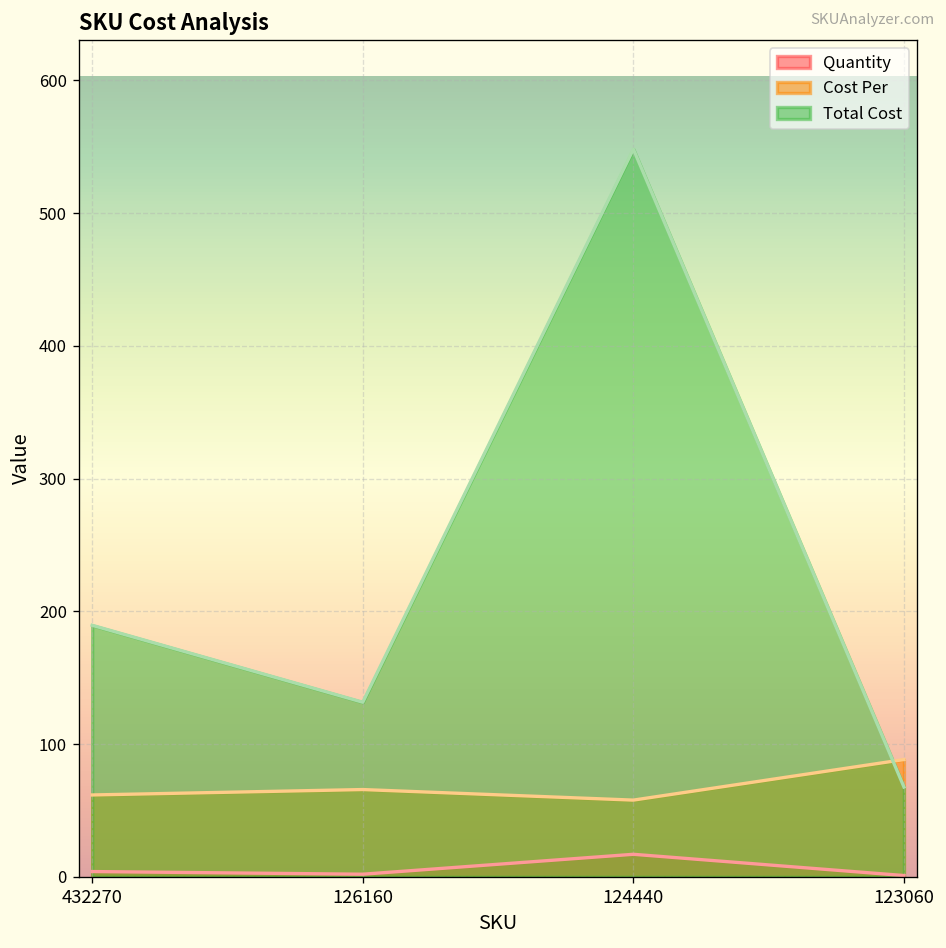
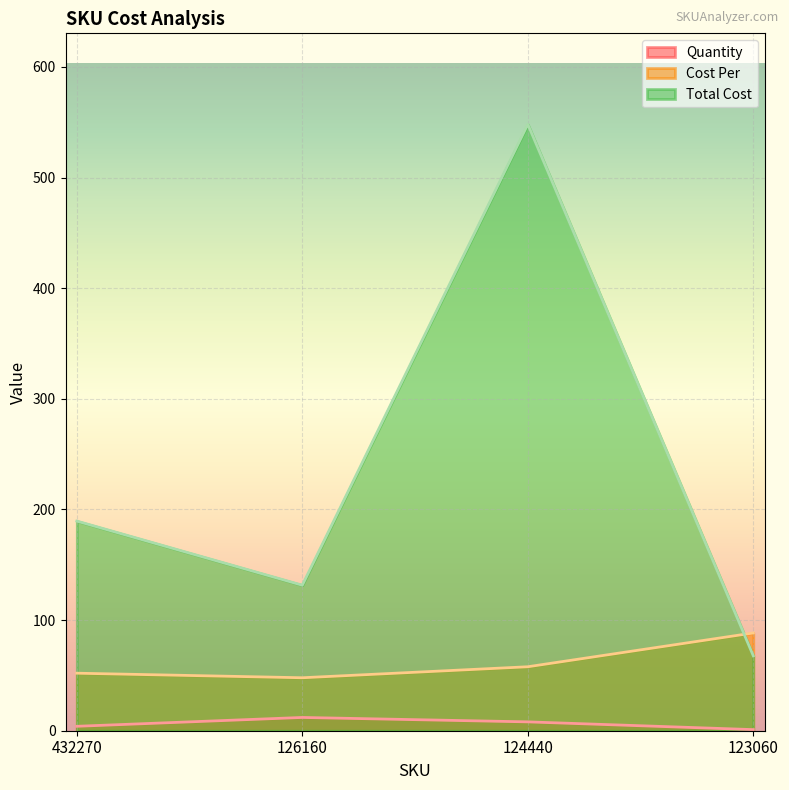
  {
    "Quantity": {
      "432270": 4,
-     "126160": 2,
-     "124440": 17,
+     "126160": 12,
+     "124440": 8,
      "123060": 1
    },
    "Cost Per": {
-     "432270": 62,
-     "126160": 66,
+     "432270": 52,
+     "126160": 48,
      "124440": 58,
      "123060": 88
    },
    "Total Cost": {
      "432270": 190,
      "126160": 132,
      "124440": 548,
      "123060": 68
    }
  }
